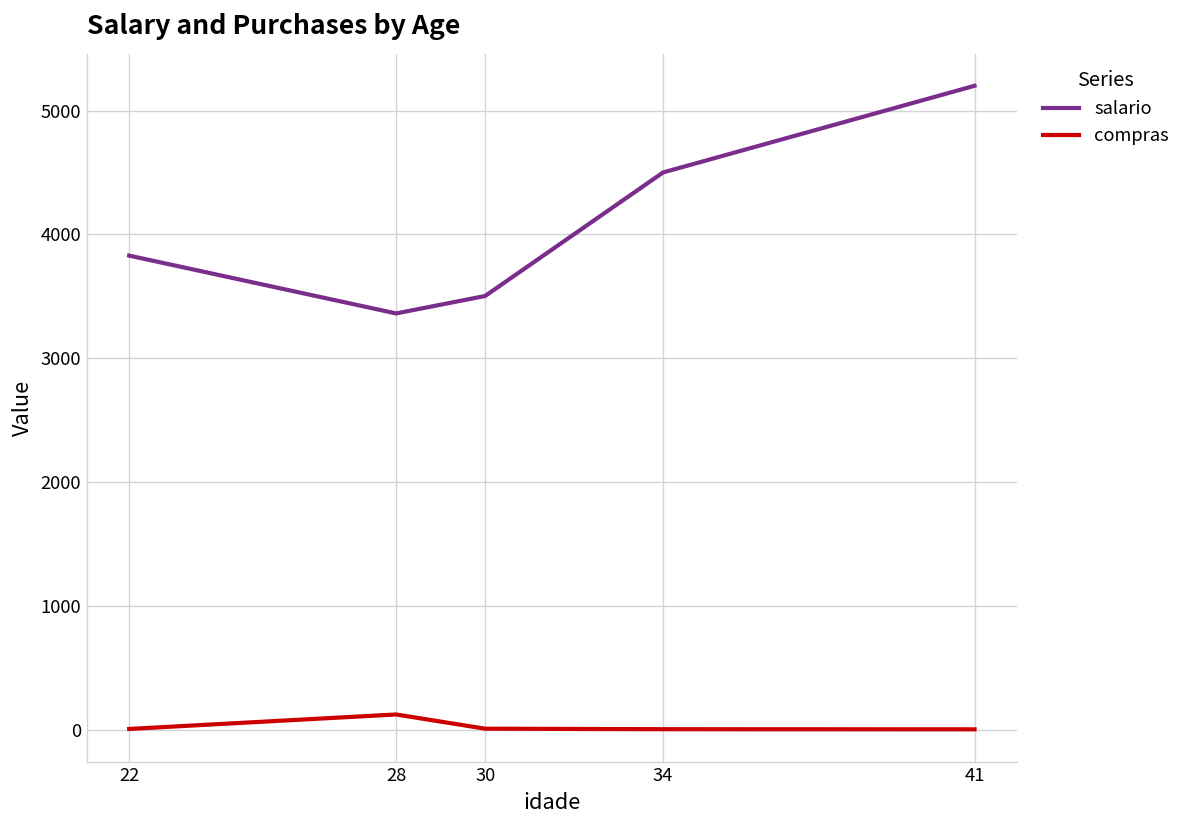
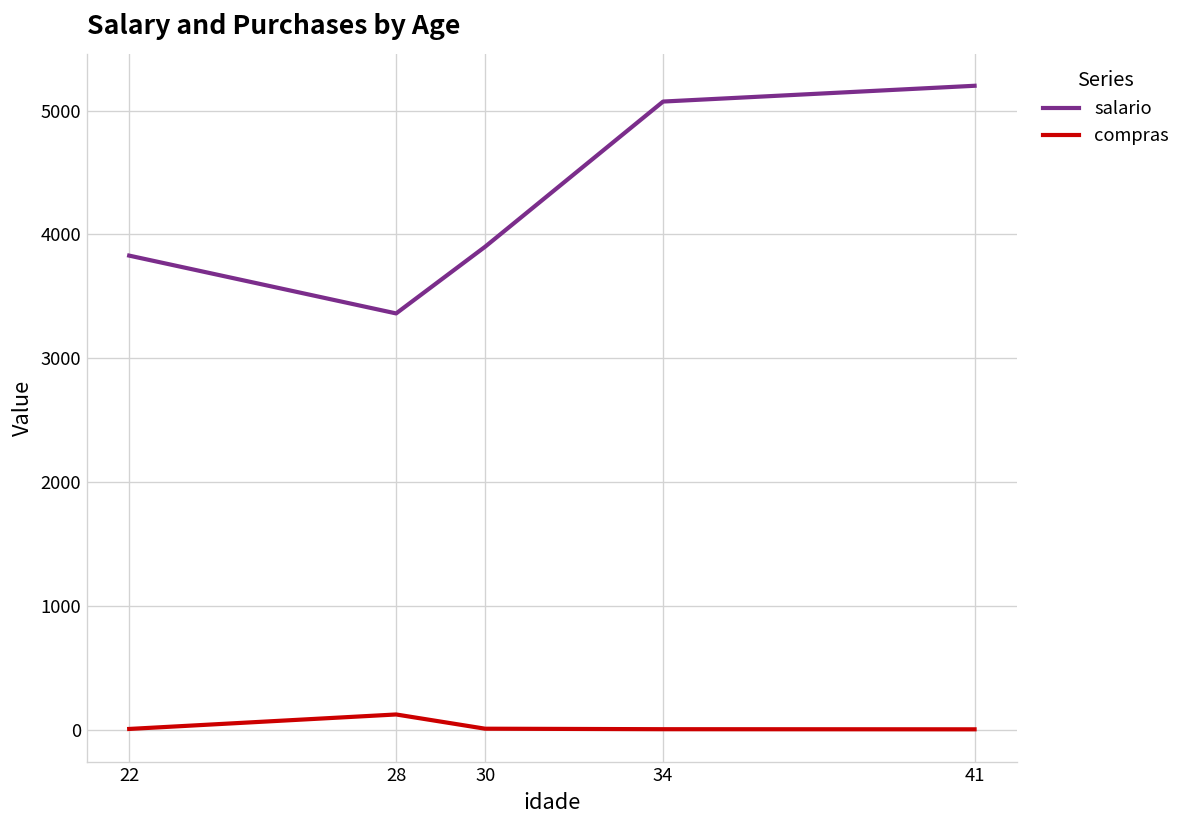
  {
    "salario": {
      "22": 3830,
      "28": 3360,
-     "30": 3500,
-     "34": 4500,
+     "30": 3900,
+     "34": 5070,
      "41": 5200
    },
    "compras": {
      "22": 10,
      "28": 120,
      "30": 10,
      "34": 0,
      "41": 0
    }
  }
